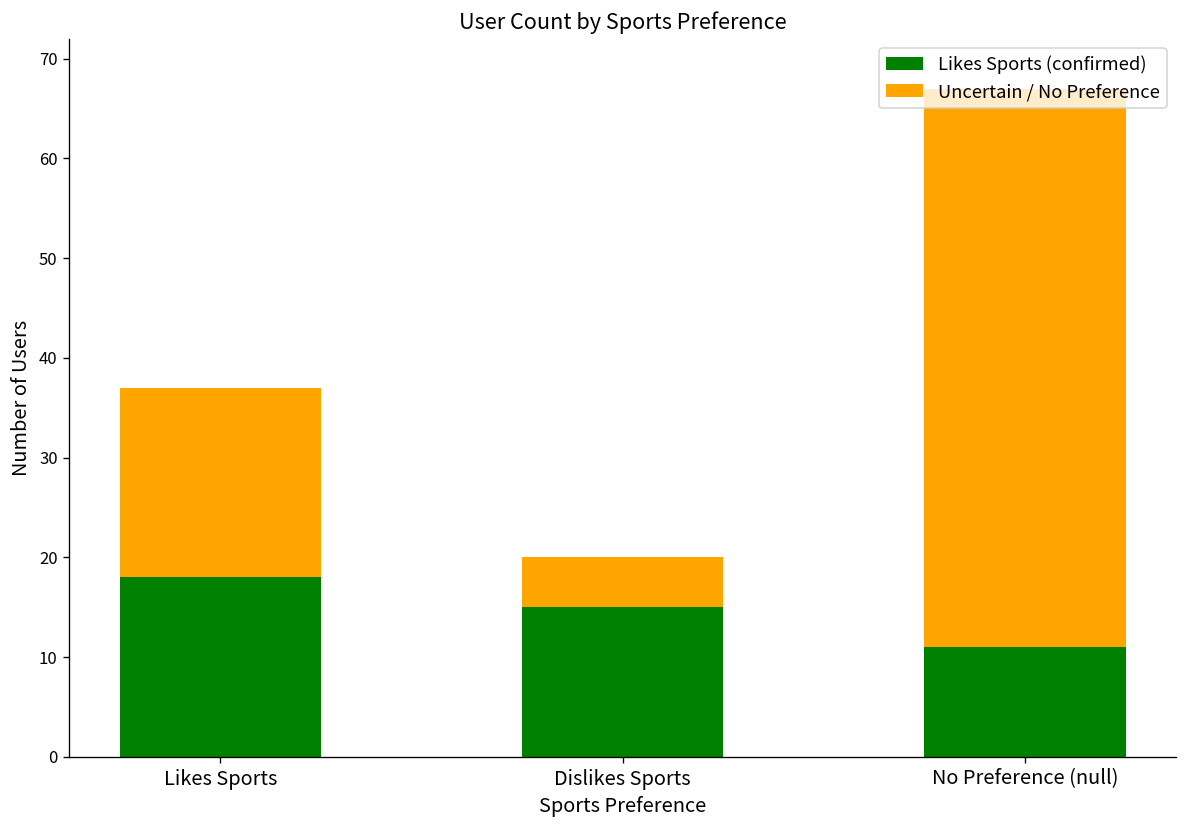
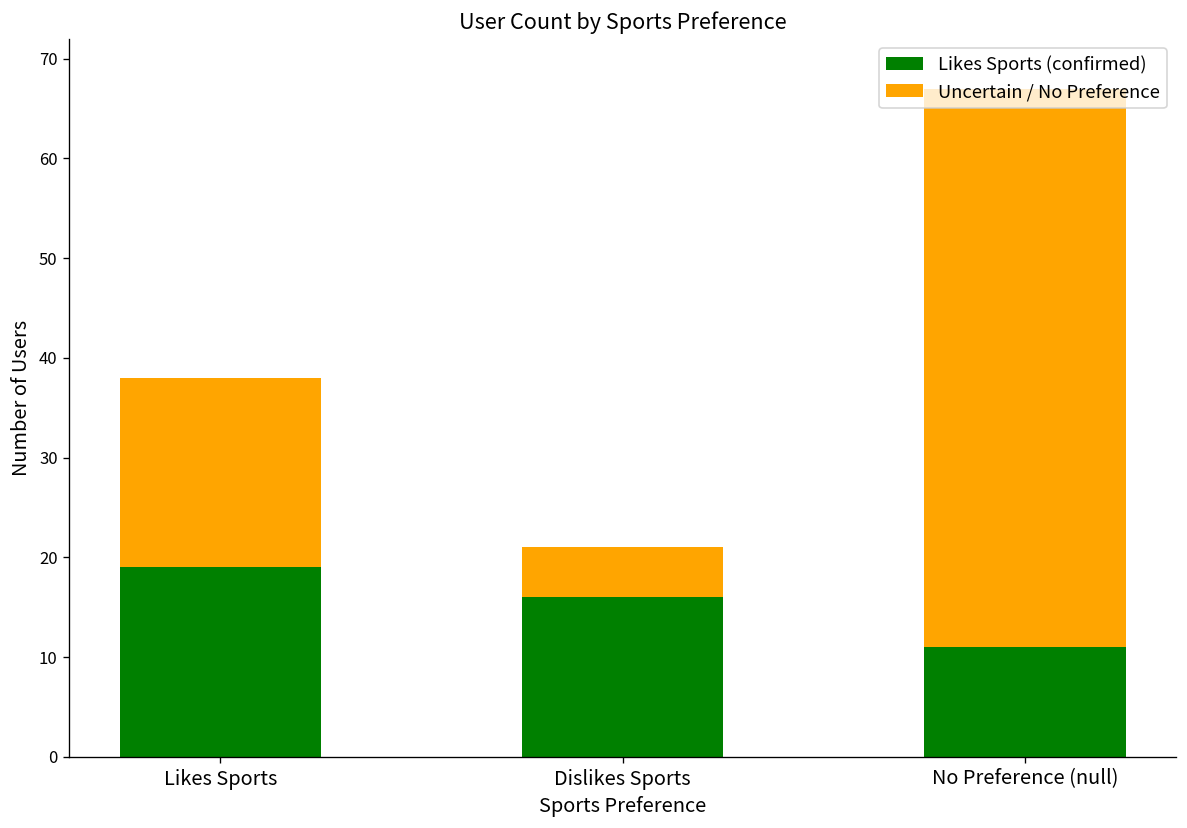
  {
    "Likes Sports (confirmed)": {
-     "Likes Sports": 18,
-     "Dislikes Sports": 15,
+     "Likes Sports": 19,
+     "Dislikes Sports": 16,
      "No Preference (null)": 11
    },
    "Uncertain / No Preference": {
      "Likes Sports": 19,
      "Dislikes Sports": 5
    }
  }
